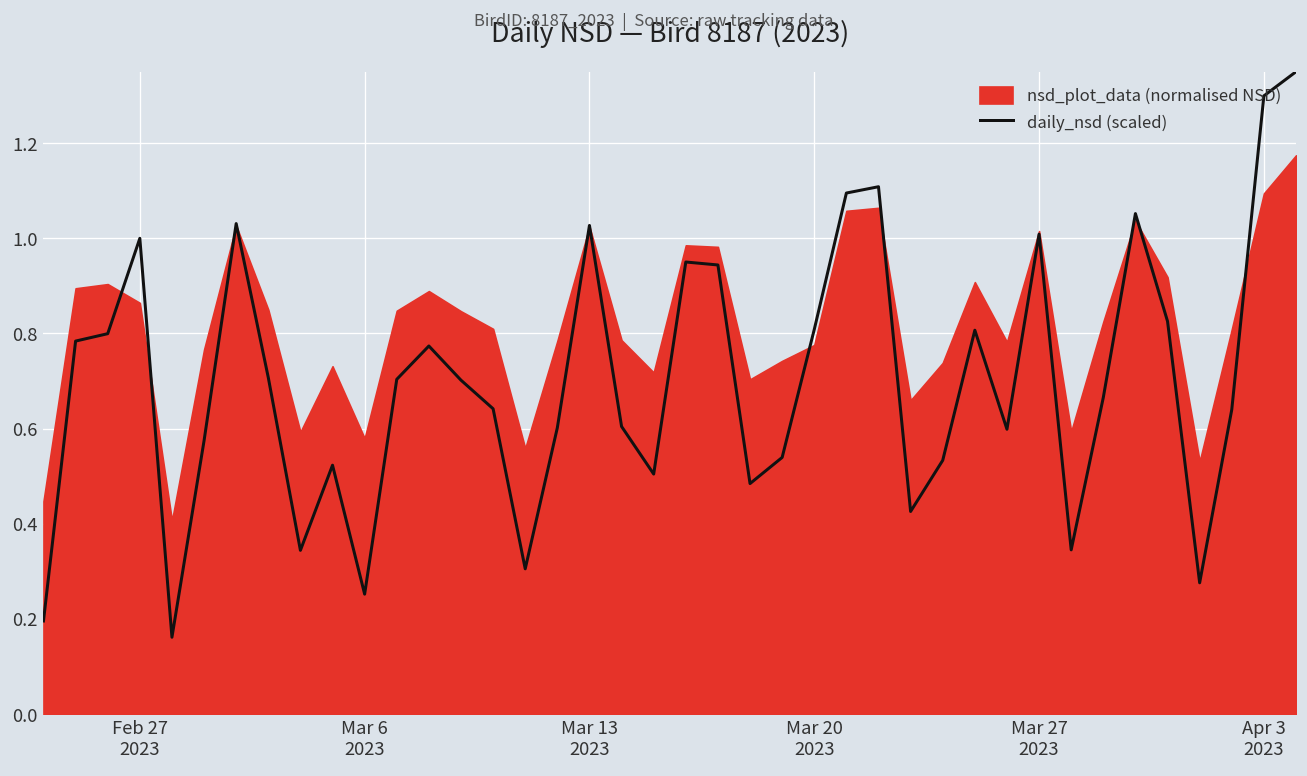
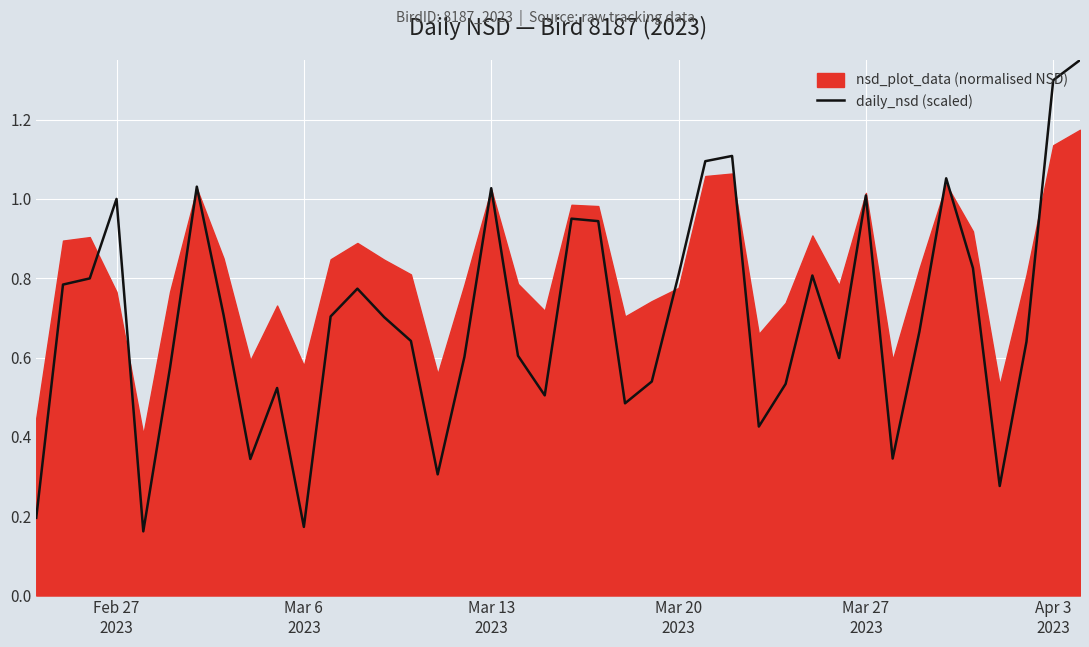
  {
    "nsd_plot_data (normalised NSD)": {
-     "Feb 27 2023": 0.86,
+     "Feb 27 2023": 0.77,
      "Mar 6 2023": 0.58,
      "Mar 20 2023": 0.78,
-     "Apr 3 2023": 1.09
+     "Apr 3 2023": 1.14
    },
    "daily_nsd (scaled)": {
      "Feb 27 2023": 1.00,
-     "Mar 6 2023": 0.25,
+     "Mar 6 2023": 0.17,
      "Mar 20 2023": 0.81,
      "Apr 3 2023": 1.30
    }
  }
